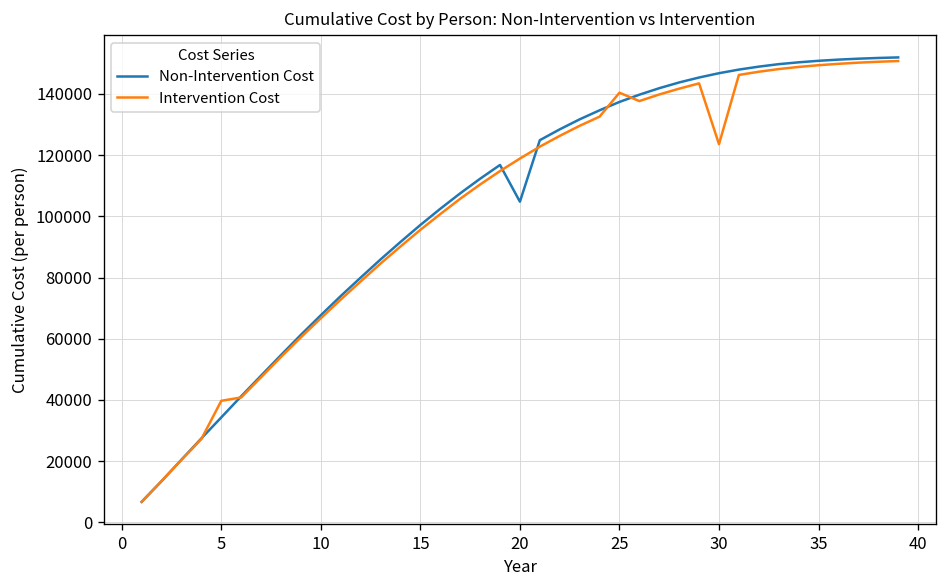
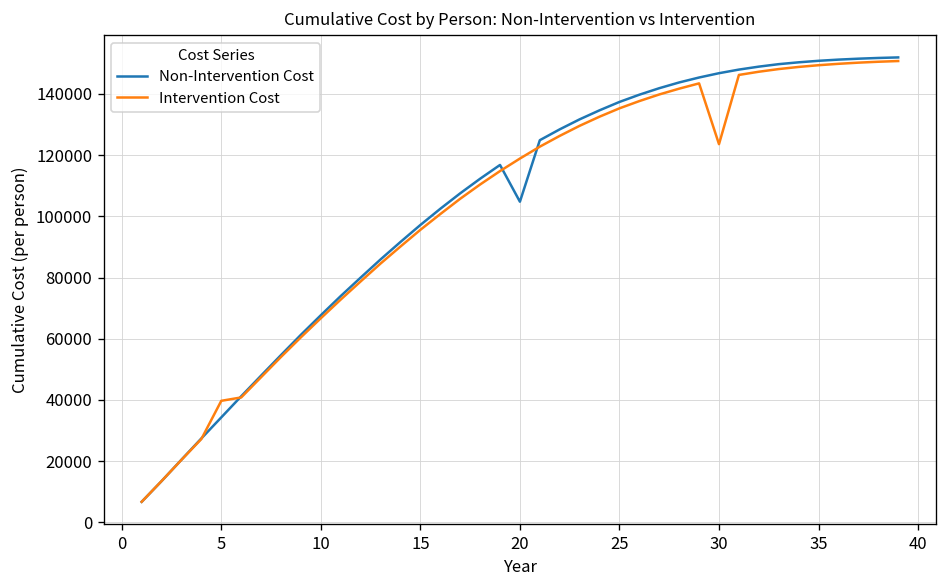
  {
    "Non-Intervention Cost": {
      "5": 34000,
      "15": 97000,
      "20": 105000,
      "25": 137000,
      "30": 147000,
      "35": 151000
    },
    "Intervention Cost": {
      "5": 40000,
      "15": 96000,
      "20": 119000,
-     "25": 140000,
+     "25": 135000,
      "30": 124000,
      "35": 149000
    }
  }
